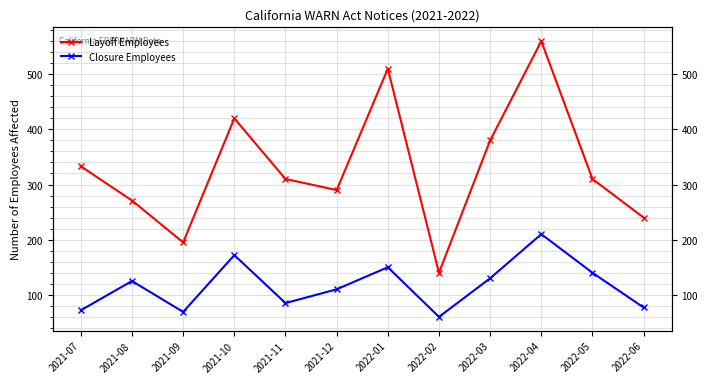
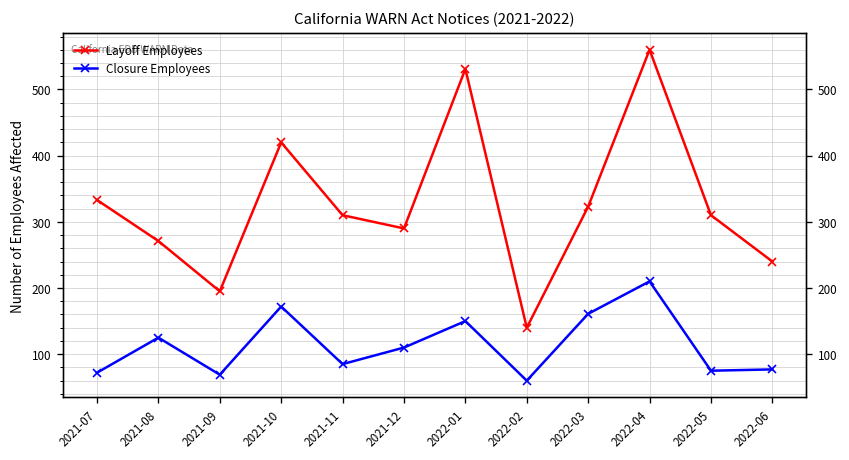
  {
    "Layoff Employees": {
      "2021-07": 330,
      "2021-08": 270,
      "2021-09": 200,
      "2021-10": 420,
      "2021-11": 310,
      "2021-12": 290,
-     "2022-01": 510,
+     "2022-01": 530,
      "2022-02": 140,
-     "2022-03": 380,
+     "2022-03": 320,
      "2022-04": 560,
      "2022-05": 310,
      "2022-06": 240
    },
    "Closure Employees": {
      "2021-07": 70,
      "2021-08": 130,
      "2021-09": 70,
      "2021-10": 170,
      "2021-11": 90,
      "2021-12": 110,
      "2022-01": 150,
      "2022-02": 60,
-     "2022-03": 130,
+     "2022-03": 160,
      "2022-04": 210,
-     "2022-05": 140,
+     "2022-05": 80,
      "2022-06": 80
    }
  }
